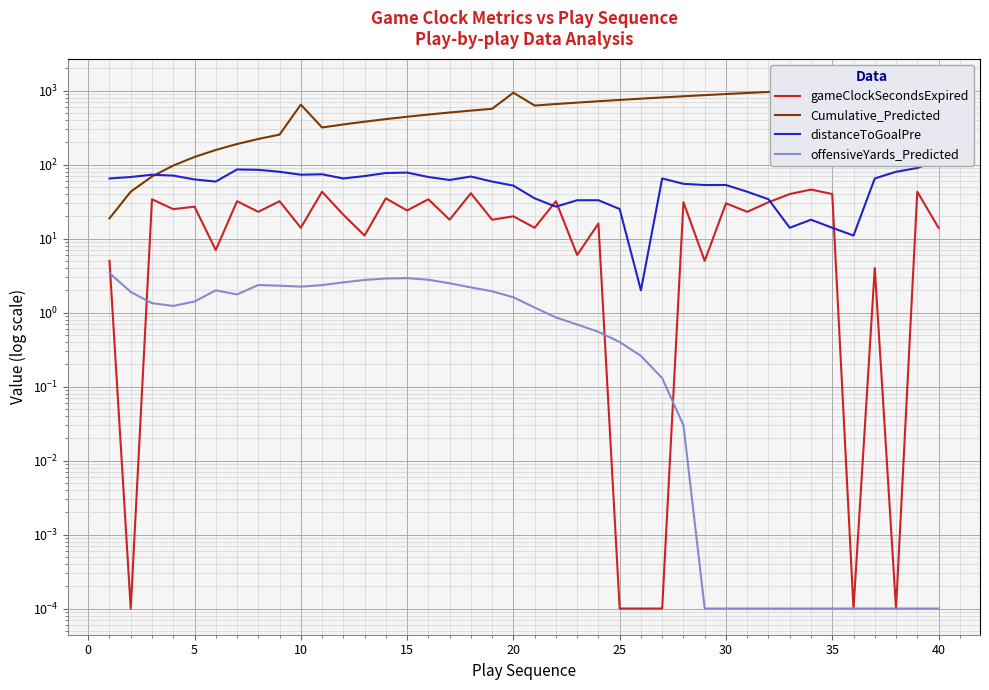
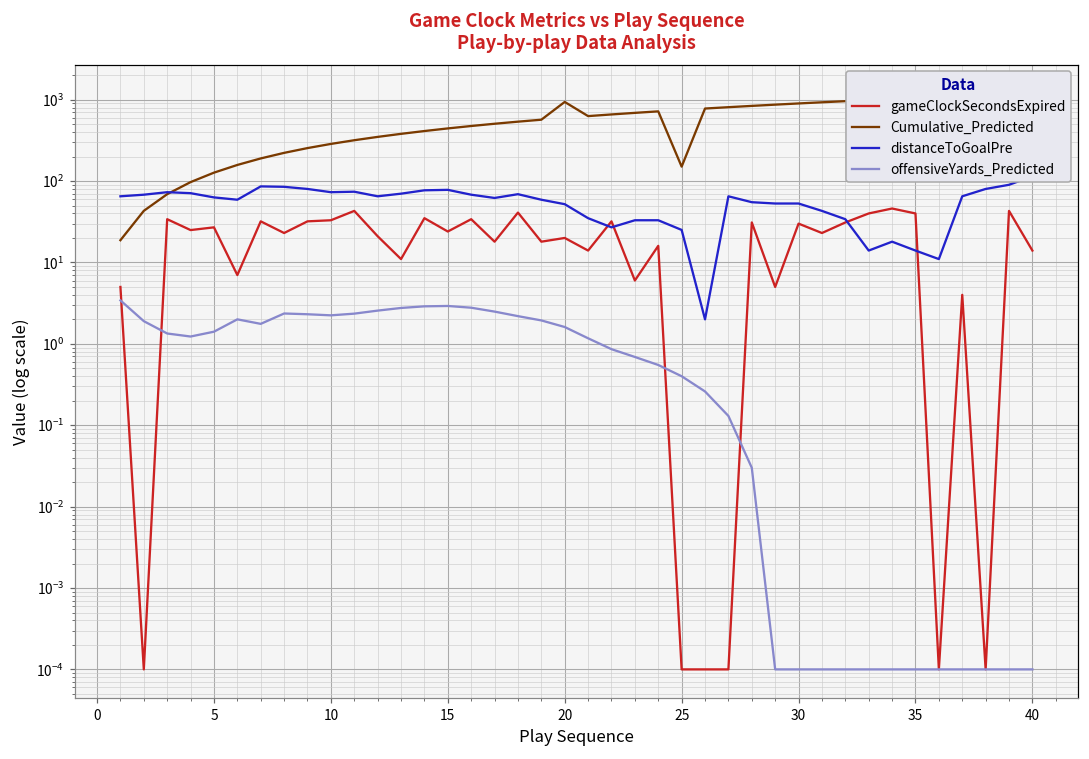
  {
    "gameClockSecondsExpired": {
      "5": 27,
-     "10": 14,
+     "10": 30,
      "15": 24,
      "20": 20,
      "25": 0.00010,
      "30": 30,
      "35": 40,
      "40": 14
    },
    "Cumulative_Predicted": {
      "5": 130,
-     "10": 600,
+     "10": 290,
      "15": 400,
      "20": 900,
-     "25": 700,
+     "25": 150,
      "30": 900
    },
    "distanceToGoalPre": {
      "5": 60,
      "10": 70,
      "15": 80,
      "20": 50,
      "25": 25,
      "30": 50,
      "35": 14
    },
    "offensiveYards_Predicted": {
      "5": 1.4,
      "10": 2.2,
      "15": 3,
      "20": 1.6,
      "25": 0.4,
      "30": 0.00010,
      "35": 0.00010,
      "40": 0.00010
    }
  }
